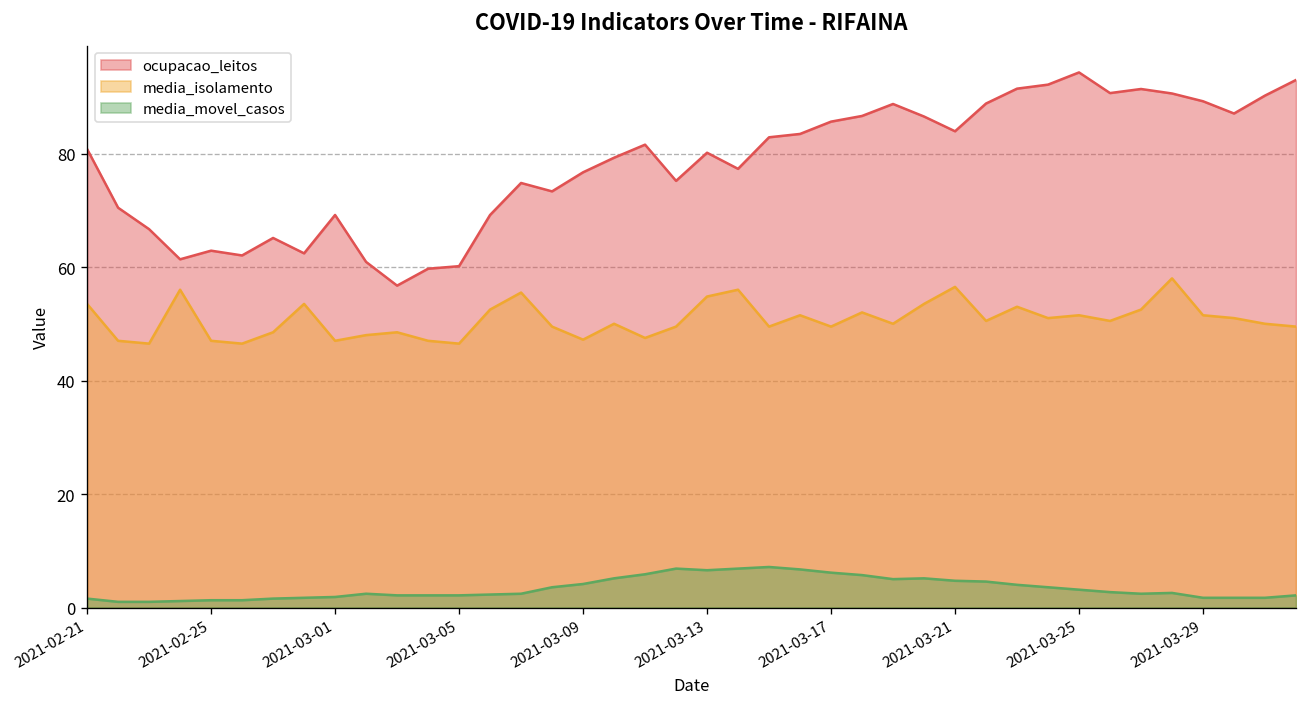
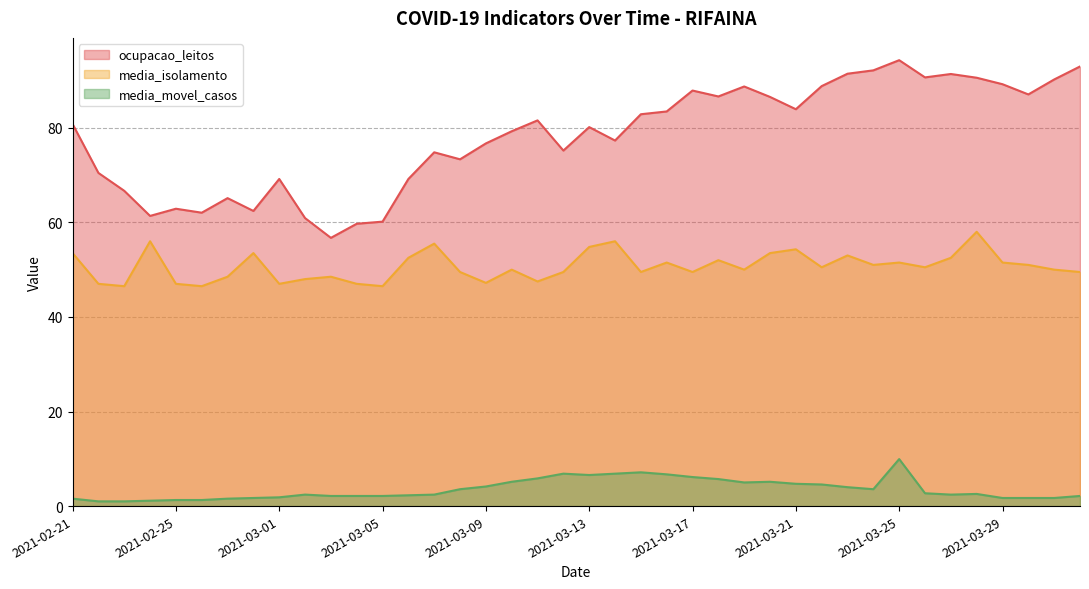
  {
    "ocupacao_leitos": {
      "2021-02-21": 81,
      "2021-02-25": 63,
      "2021-03-01": 69,
      "2021-03-05": 60,
      "2021-03-09": 77,
      "2021-03-13": 80,
-     "2021-03-17": 86,
+     "2021-03-17": 88,
      "2021-03-21": 84,
      "2021-03-25": 94,
      "2021-03-29": 89
    },
    "media_isolamento": {
      "2021-02-21": 54,
      "2021-02-25": 47,
      "2021-03-01": 47,
      "2021-03-05": 47,
      "2021-03-09": 47,
      "2021-03-13": 55,
      "2021-03-17": 50,
-     "2021-03-21": 57,
+     "2021-03-21": 54,
      "2021-03-25": 52,
      "2021-03-29": 52
    },
    "media_movel_casos": {
      "2021-02-21": 2,
      "2021-02-25": 1,
      "2021-03-01": 2,
      "2021-03-05": 2,
      "2021-03-09": 4,
      "2021-03-13": 7,
      "2021-03-17": 6,
      "2021-03-21": 5,
-     "2021-03-25": 3,
+     "2021-03-25": 10,
      "2021-03-29": 2
    }
  }
